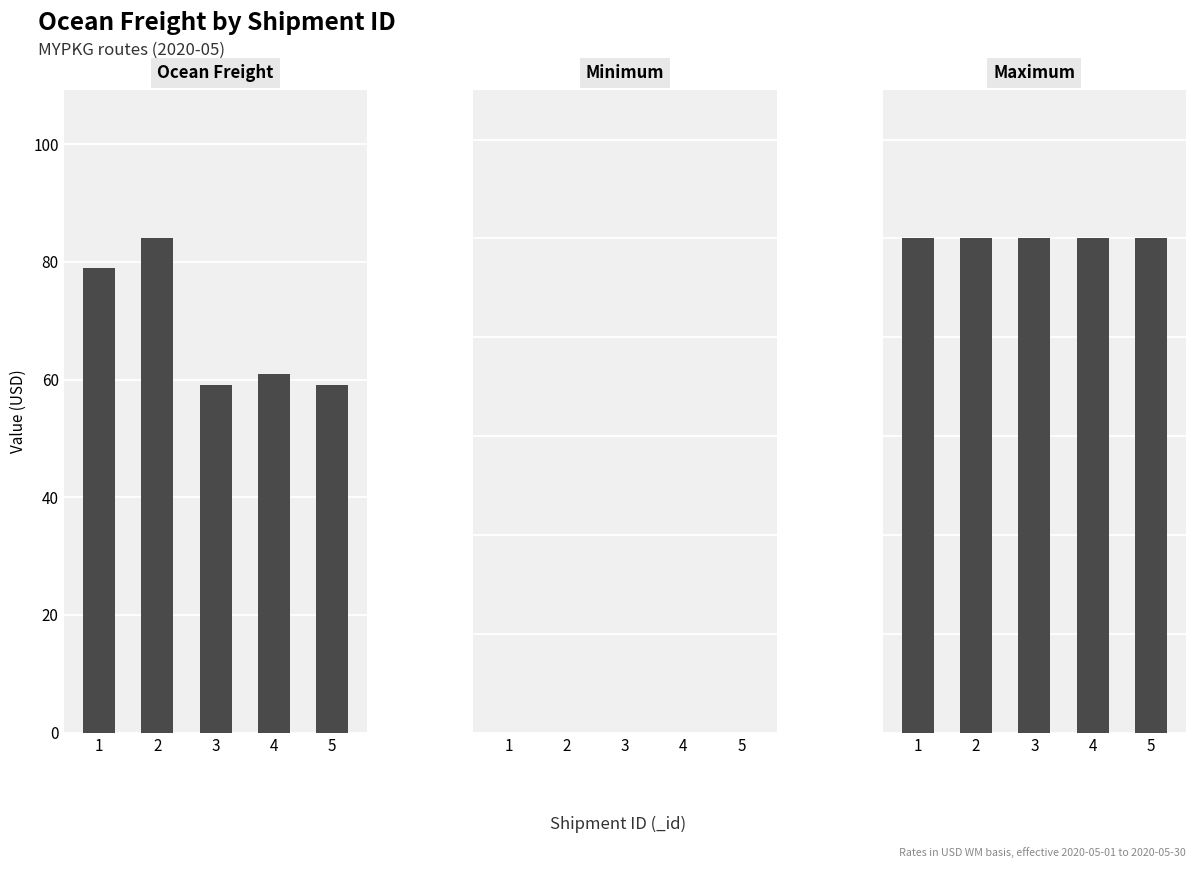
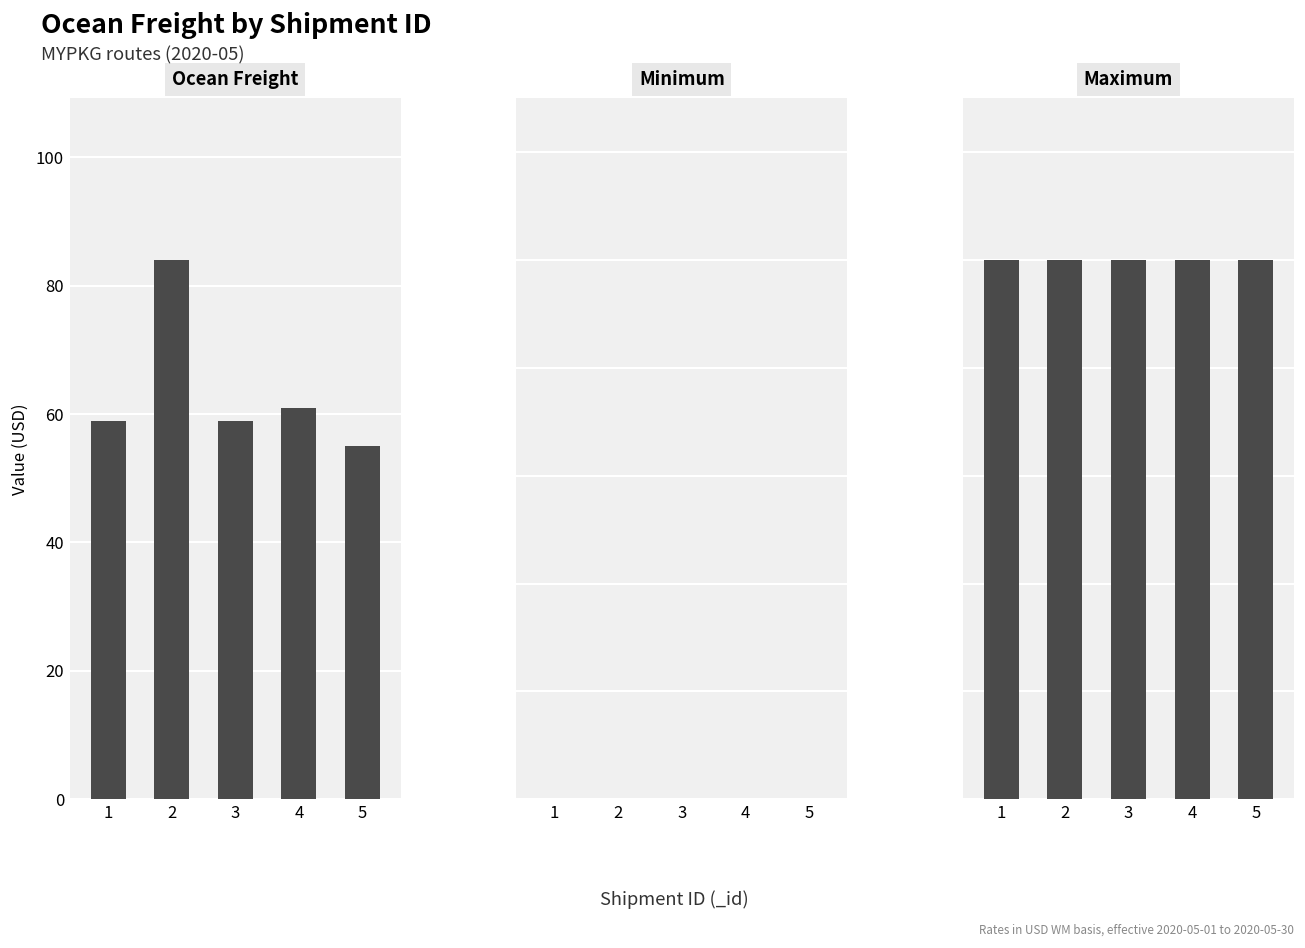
  {
    "Ocean Freight": {
-     "1": 79,
+     "1": 59,
      "2": 84,
      "3": 59,
      "4": 61,
-     "5": 59
+     "5": 55
    }
  }
